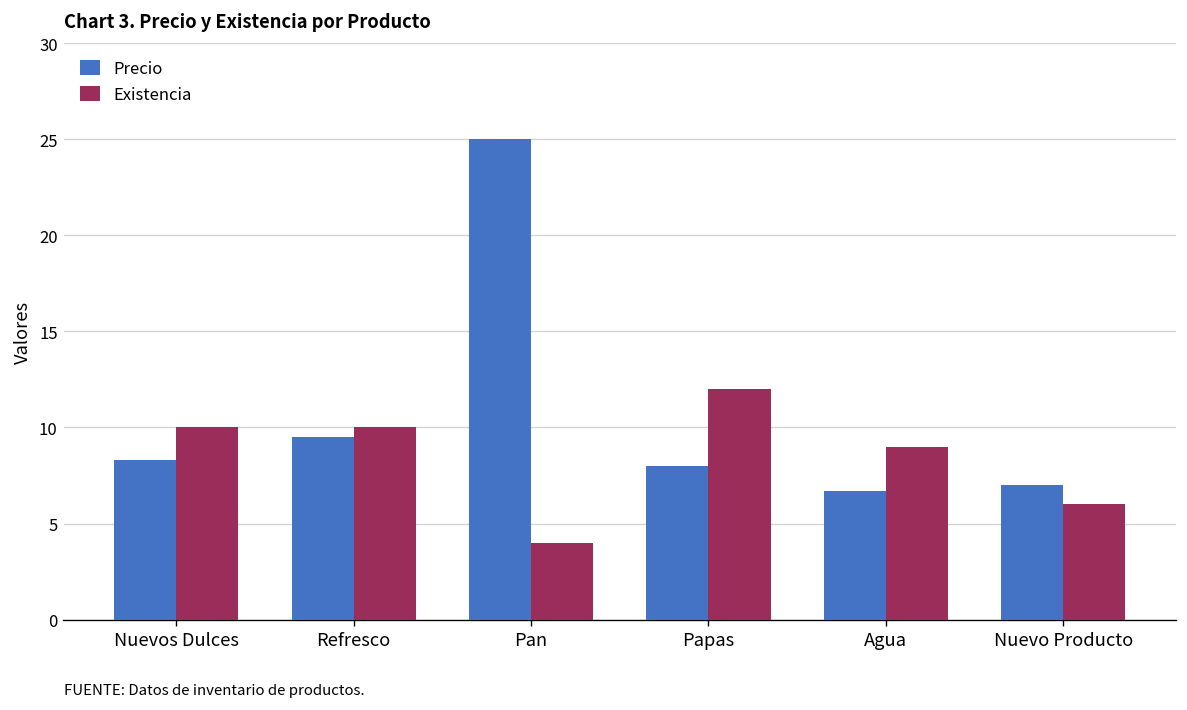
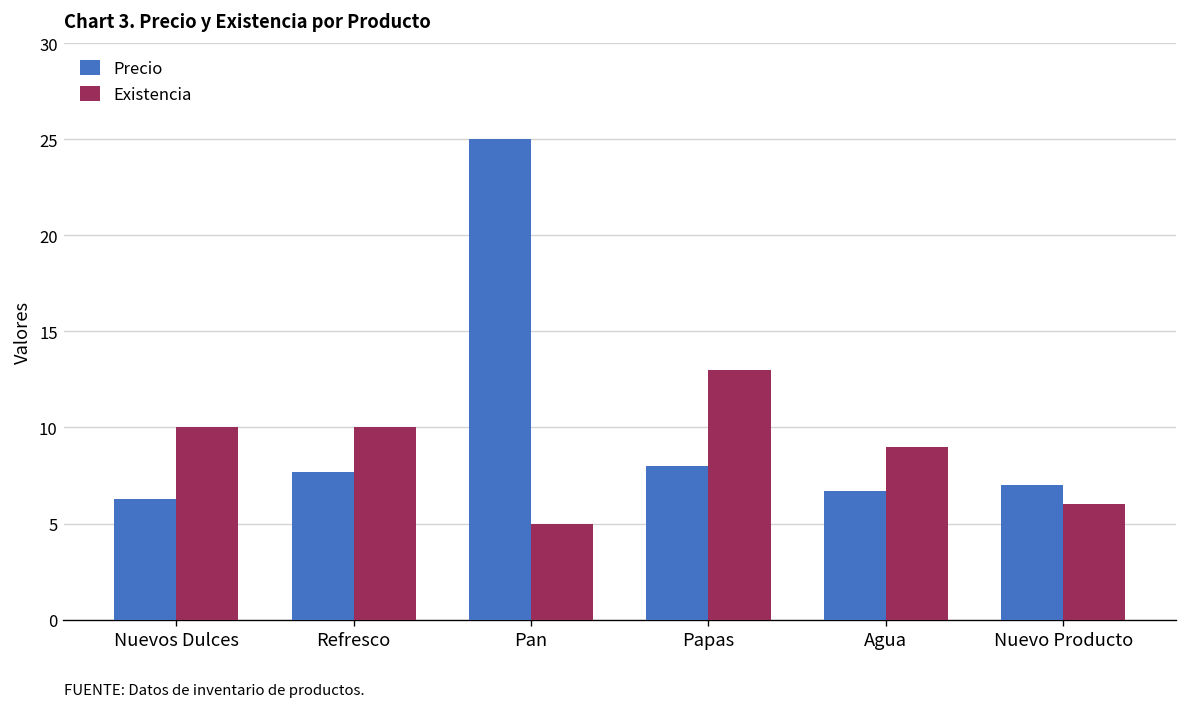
  {
    "Precio": {
-     "Nuevos Dulces": 8.3,
-     "Refresco": 9.5,
+     "Nuevos Dulces": 6.3,
+     "Refresco": 7.7,
      "Pan": 25.0,
      "Papas": 8.0,
      "Agua": 6.7,
      "Nuevo Producto": 7.0
    },
    "Existencia": {
      "Nuevos Dulces": 10,
      "Refresco": 10,
-     "Pan": 4,
-     "Papas": 12,
+     "Pan": 5,
+     "Papas": 13,
      "Agua": 9,
      "Nuevo Producto": 6
    }
  }
